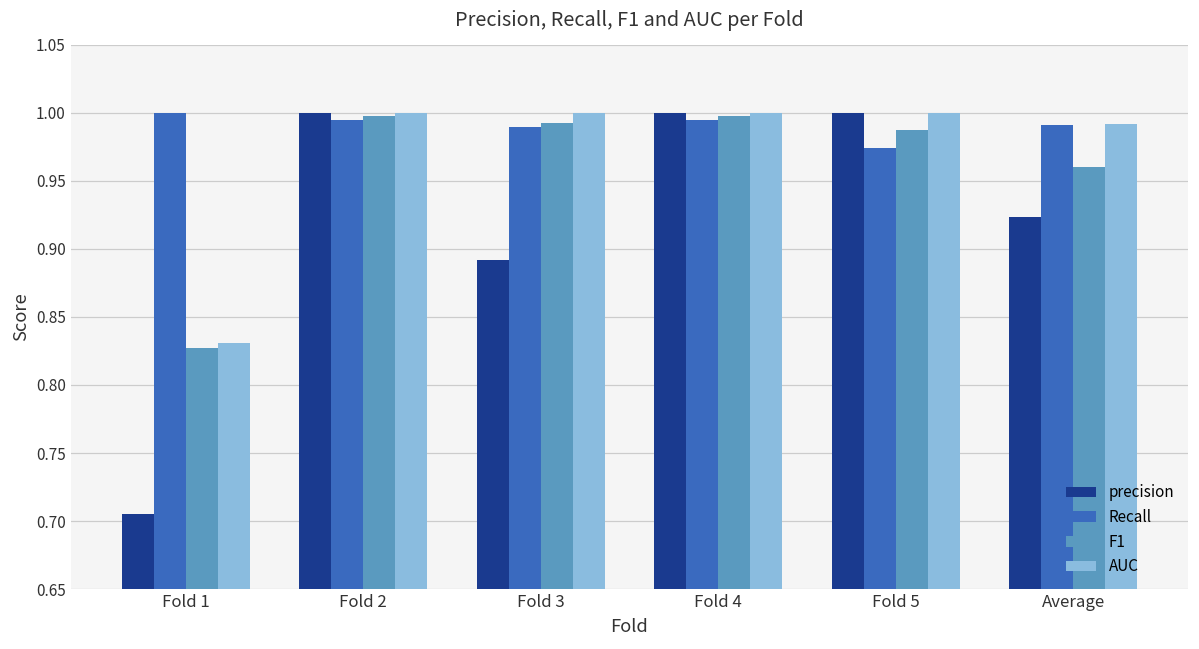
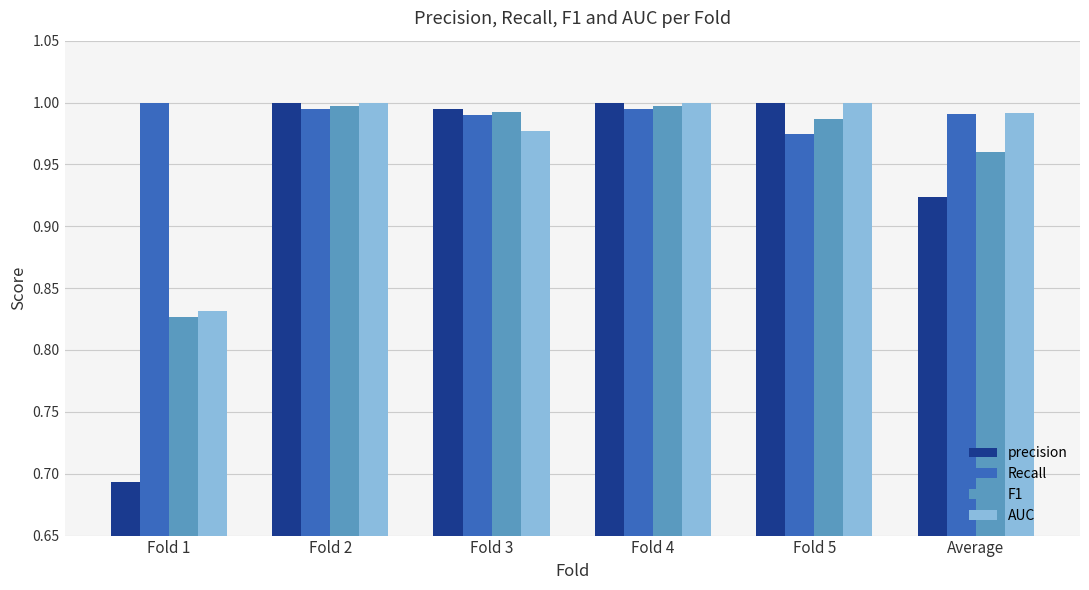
  {
    "precision": {
-     "Fold 1": 0.705,
+     "Fold 1": 0.693,
      "Fold 2": 1.000,
-     "Fold 3": 0.892,
+     "Fold 3": 0.995,
      "Fold 4": 1.000,
      "Fold 5": 1.000,
      "Average": 0.924
    },
    "AUC": {
      "Fold 1": 0.831,
      "Fold 2": 1.000,
-     "Fold 3": 1.000,
+     "Fold 3": 0.977,
      "Fold 4": 1.000,
      "Fold 5": 1.000,
      "Average": 0.992
    }
  }
